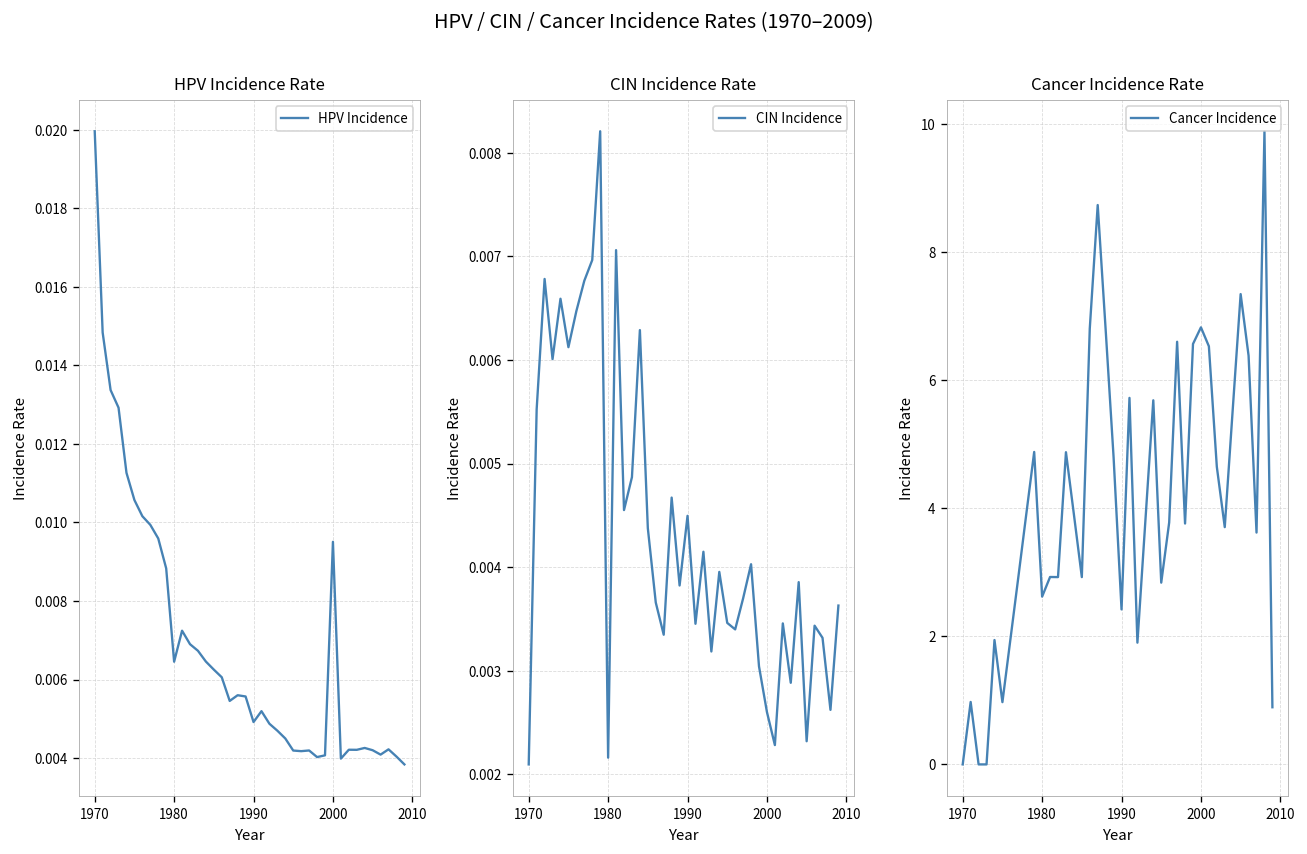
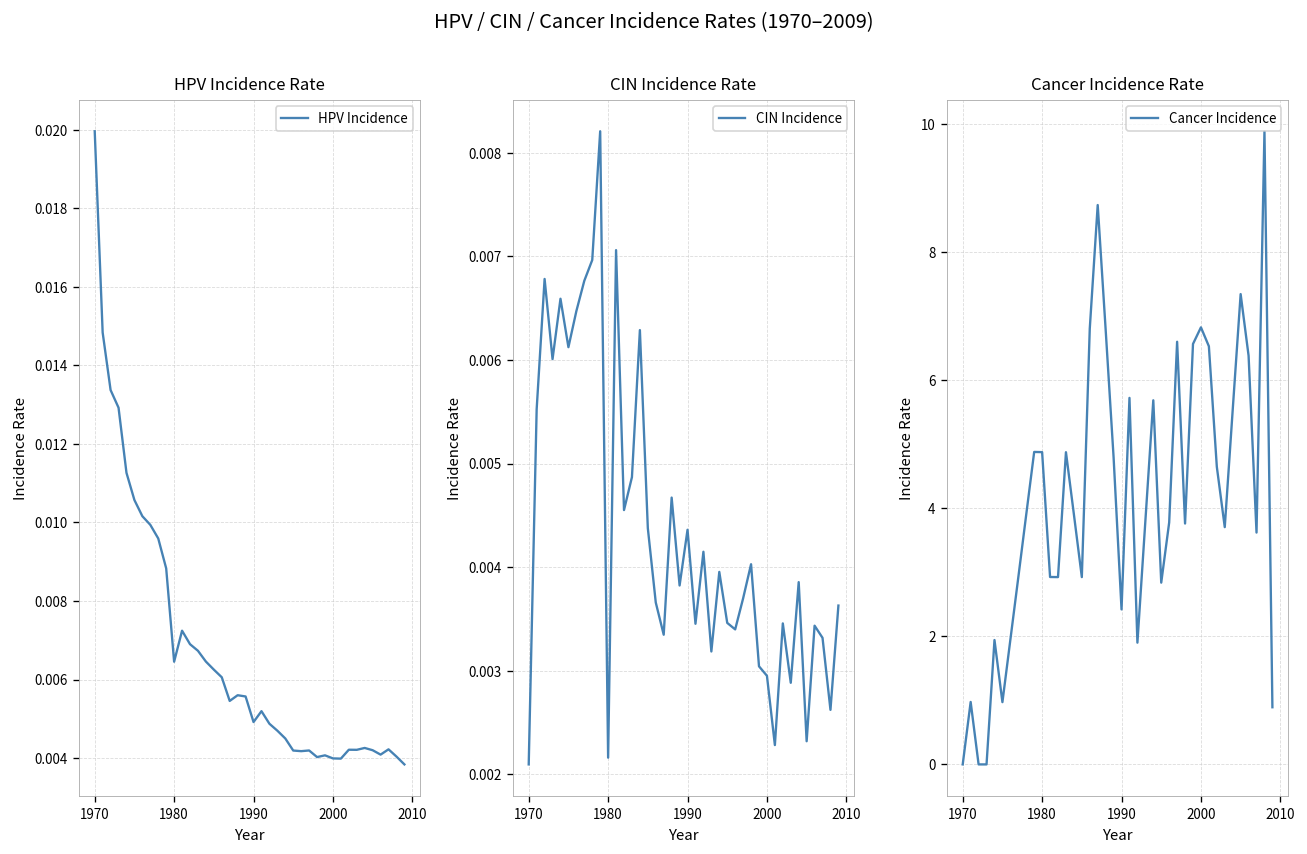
  {
    "HPV Incidence Rate": {
      "1970": 0.0200,
      "1980": 0.0065,
      "1990": 0.0049,
-     "2000": 0.0095
+     "2000": 0.0040
    },
    "CIN Incidence Rate": {
      "1970": 0.0021,
      "1980": 0.0022,
-     "1990": 0.0045,
-     "2000": 0.0026
+     "1990": 0.0044,
+     "2000": 0.0030
    },
    "Cancer Incidence Rate": {
      "1970": 0.0,
-     "1980": 2.6,
+     "1980": 4.9,
      "1990": 2.4,
      "2000": 6.8
    }
  }
